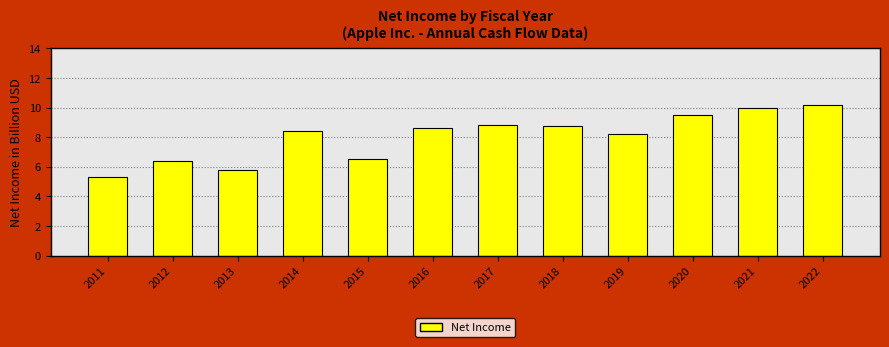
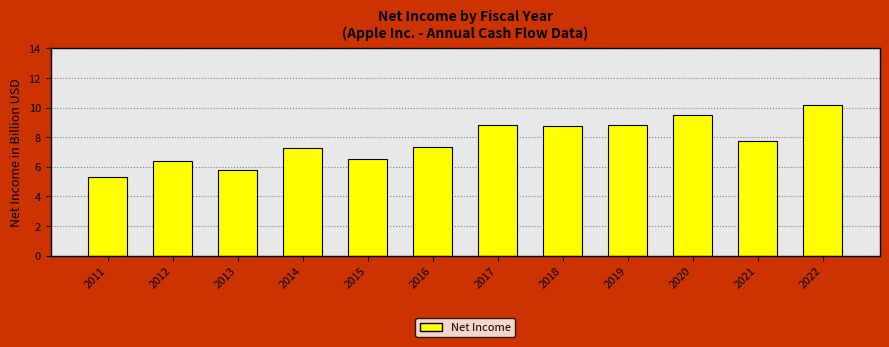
  {
    "2011": 5.3,
    "2012": 6.4,
    "2013": 5.8,
-   "2014": 8.4,
+   "2014": 7.3,
    "2015": 6.5,
-   "2016": 8.6,
+   "2016": 7.4,
    "2017": 8.8,
    "2018": 8.7,
-   "2019": 8.2,
+   "2019": 8.8,
    "2020": 9.5,
-   "2021": 10.0,
+   "2021": 7.7,
    "2022": 10.2
  }
